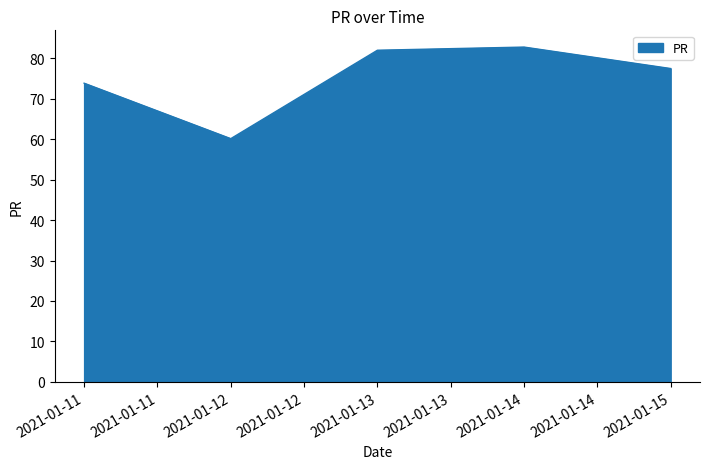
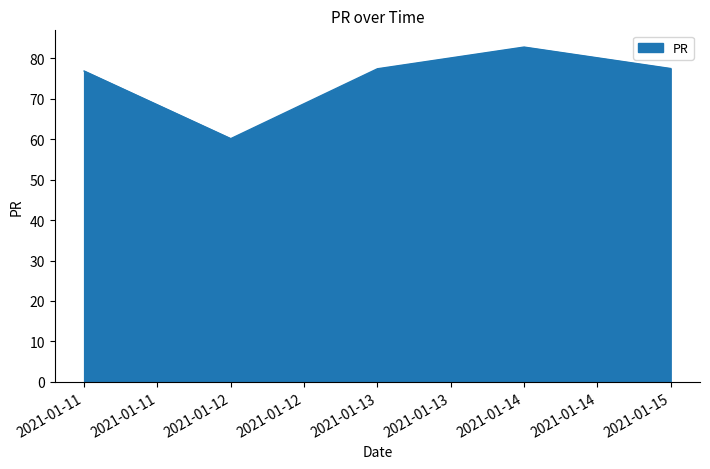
  {
-   "2021-01-11": 74,
+   "2021-01-11": 77,
    "2021-01-12": 60,
-   "2021-01-13": 82,
+   "2021-01-13": 77,
    "2021-01-14": 83,
    "2021-01-15": 77
  }
